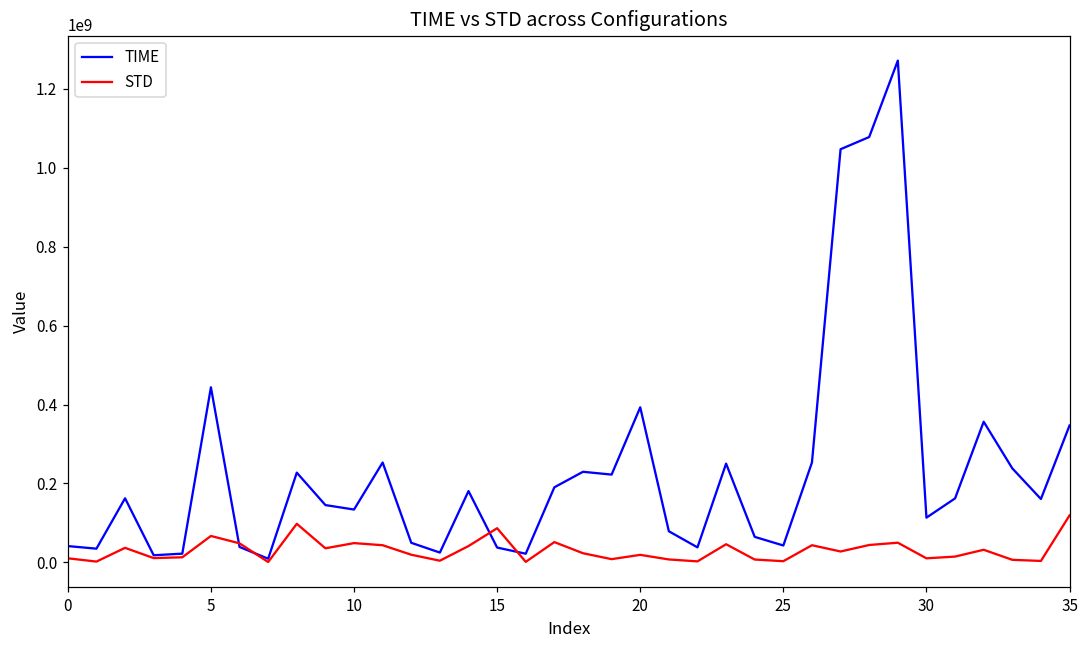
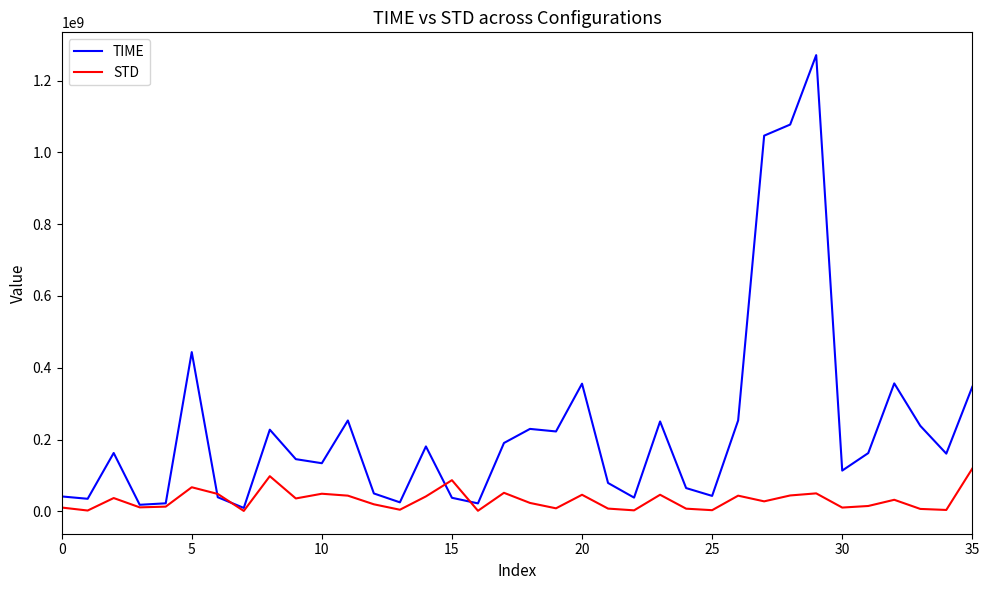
  {
    "TIME": {
      "0": 40000000,
      "5": 440000000,
      "10": 130000000,
      "15": 40000000,
-     "20": 390000000,
+     "20": 360000000,
      "25": 40000000,
      "30": 110000000,
      "35": 350000000
    },
    "STD": {
      "0": 10000000,
      "5": 70000000,
      "10": 50000000,
      "15": 90000000,
-     "20": 20000000,
+     "20": 50000000,
      "25": 0,
      "30": 10000000,
      "35": 120000000
    }
  }
